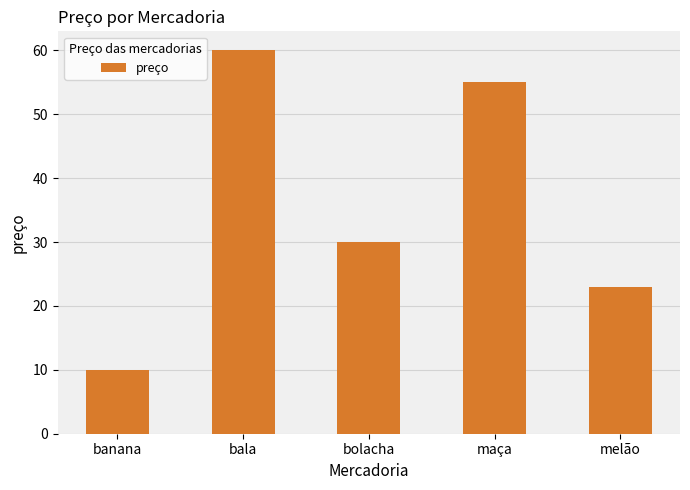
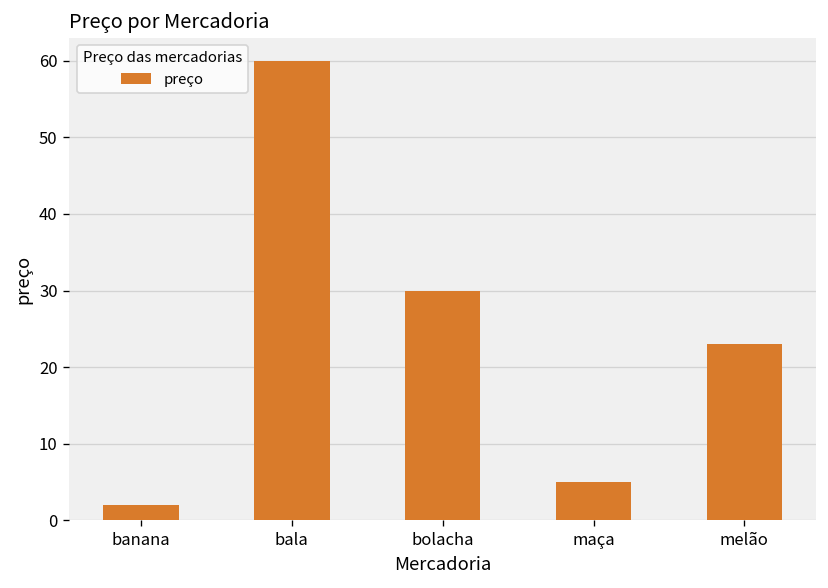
  {
-   "banana": 10,
+   "banana": 2,
    "bala": 60,
    "bolacha": 30,
-   "maça": 55,
+   "maça": 5,
    "melão": 23
  }
